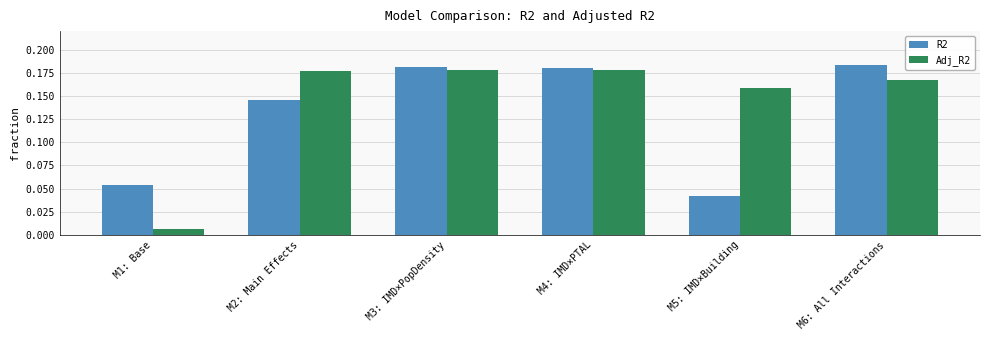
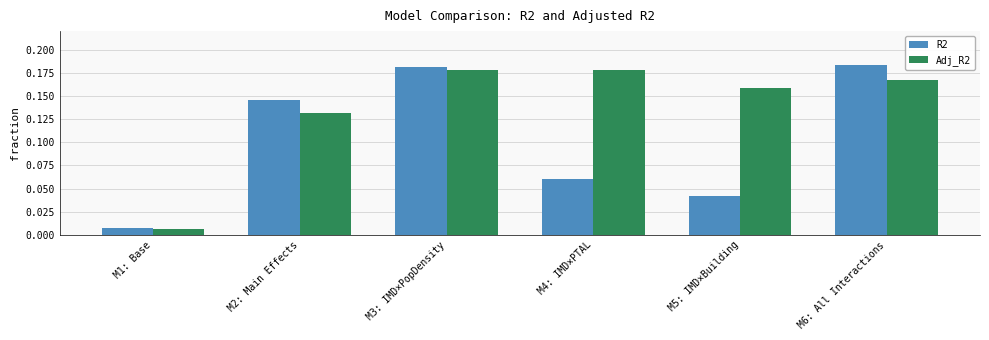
  {
    "R2": {
-     "M1: Base": 0.05,
+     "M1: Base": 0.01,
      "M2: Main Effects": 0.15,
      "M3: IMD×PopDensity": 0.18,
-     "M4: IMD×PTAL": 0.18,
+     "M4: IMD×PTAL": 0.06,
      "M5: IMD×Building": 0.04,
      "M6: All Interactions": 0.18
    },
    "Adj_R2": {
      "M1: Base": 0.01,
-     "M2: Main Effects": 0.18,
+     "M2: Main Effects": 0.13,
      "M3: IMD×PopDensity": 0.18,
      "M4: IMD×PTAL": 0.18,
      "M5: IMD×Building": 0.16,
      "M6: All Interactions": 0.17
    }
  }
